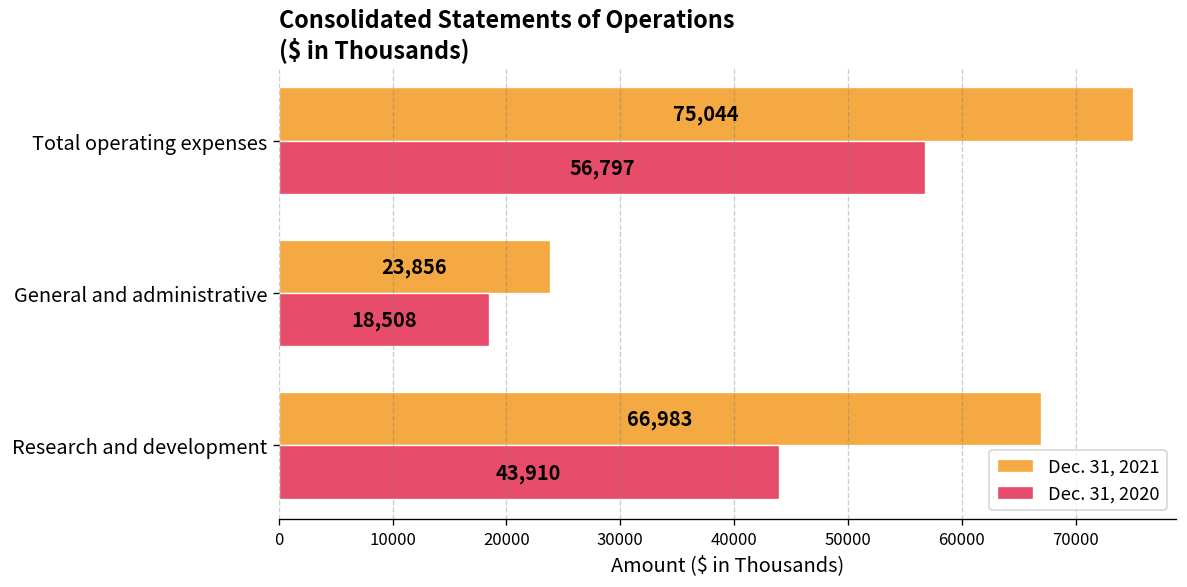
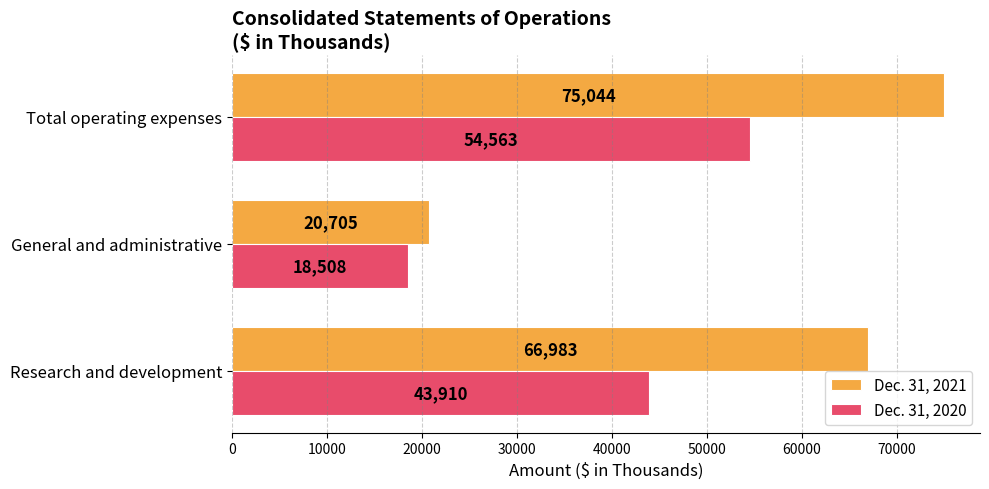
  {
    "Dec. 31, 2021": {
      "Total operating expenses": "75,044",
-     "General and administrative": "23,856",
+     "General and administrative": "20,705",
      "Research and development": "66,983"
    },
    "Dec. 31, 2020": {
-     "Total operating expenses": "56,797",
+     "Total operating expenses": "54,563",
      "General and administrative": "18,508",
      "Research and development": "43,910"
    }
  }
